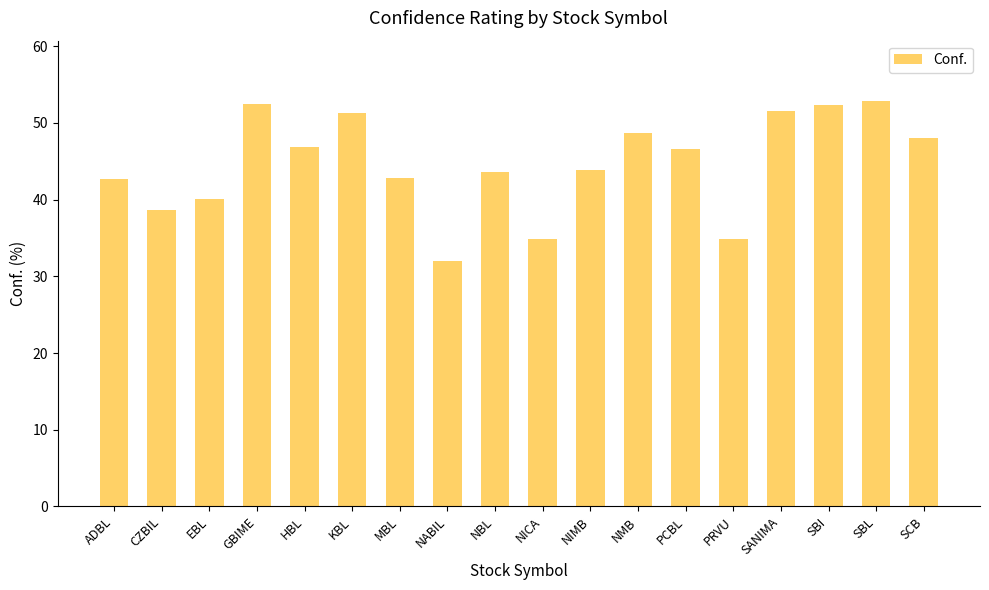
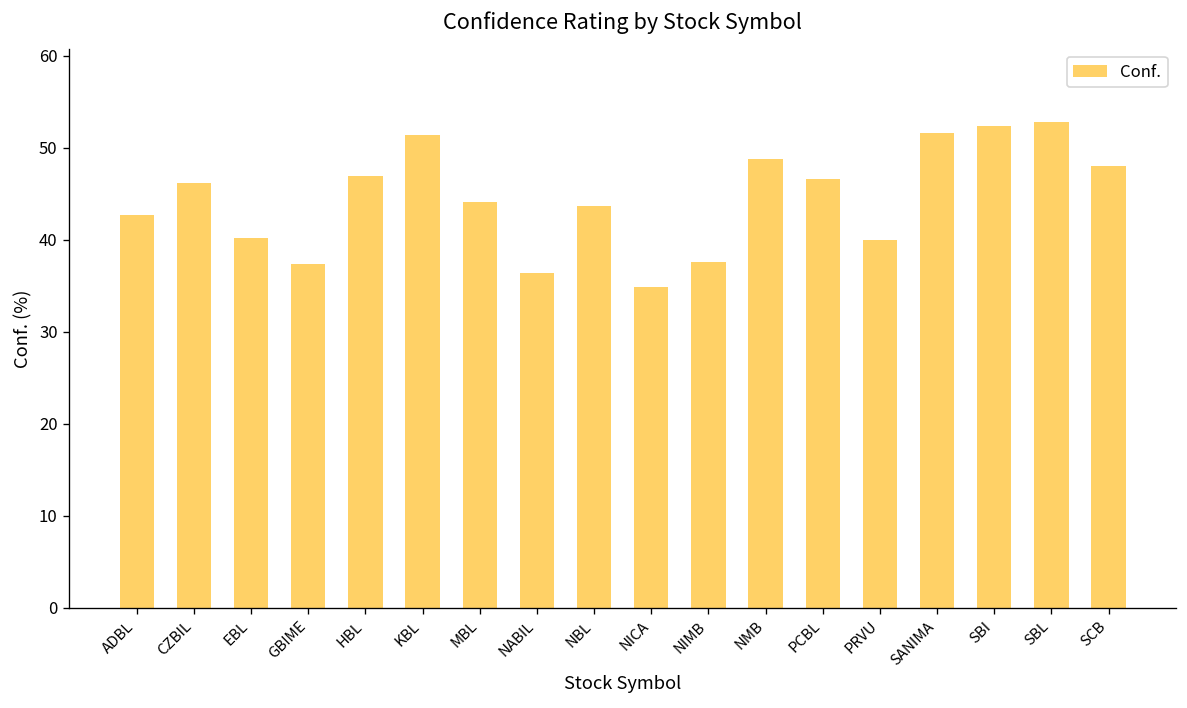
  {
    "ADBL": 43,
-   "CZBIL": 39,
+   "CZBIL": 46,
    "EBL": 40,
-   "GBIME": 52,
+   "GBIME": 37,
    "HBL": 47,
    "KBL": 51,
-   "MBL": 43,
-   "NABIL": 32,
+   "MBL": 44,
+   "NABIL": 36,
    "NBL": 44,
    "NICA": 35,
-   "NIMB": 44,
+   "NIMB": 38,
    "NMB": 49,
    "PCBL": 47,
-   "PRVU": 35,
+   "PRVU": 40,
    "SANIMA": 52,
    "SBI": 52,
    "SBL": 53,
    "SCB": 48
  }
